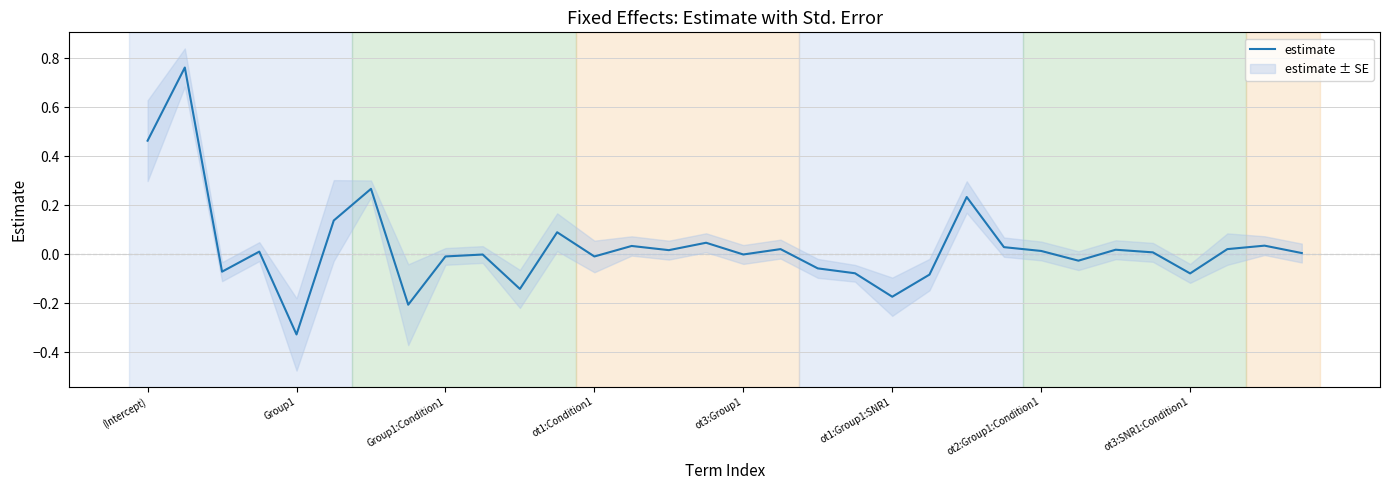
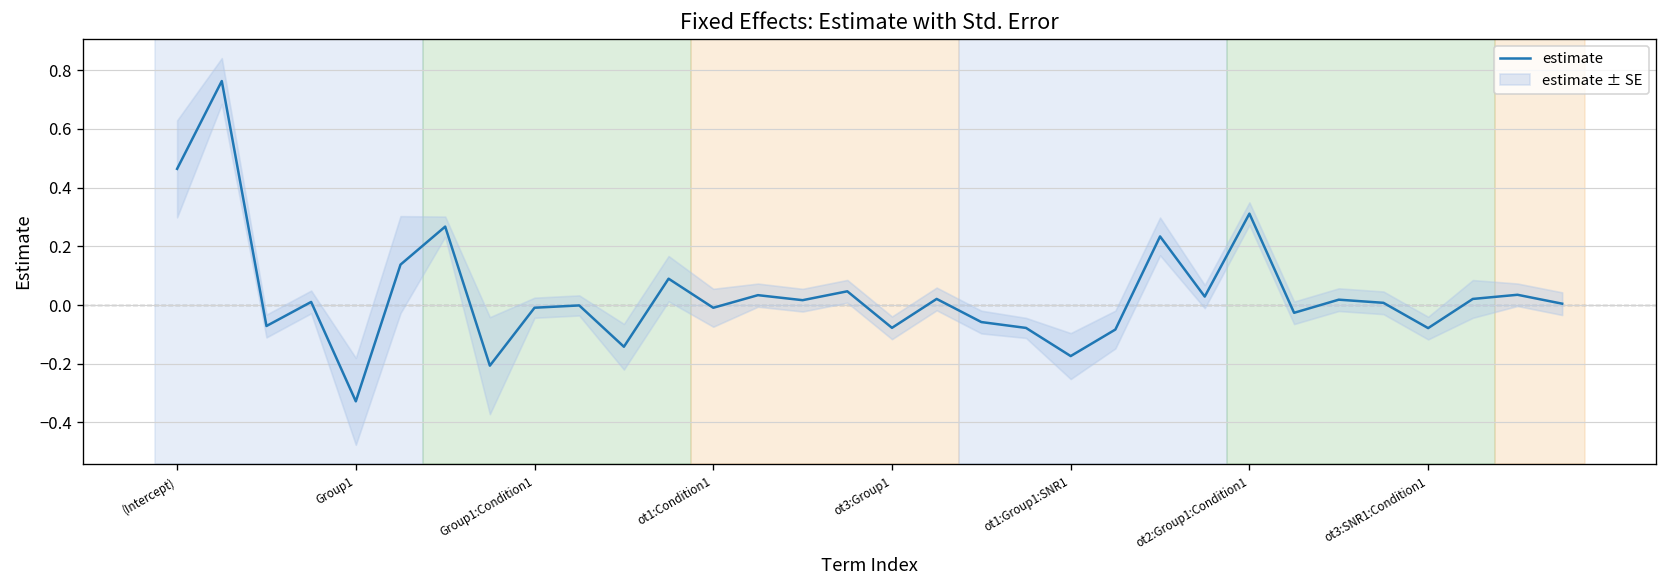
  {
    "estimate": {
      "(Intercept)": 0.46,
      "Group1": -0.33,
      "Group1:Condition1": -0.01,
      "ot1:Condition1": -0.01,
-     "ot3:Group1": 0.00,
+     "ot3:Group1": -0.08,
      "ot1:Group1:SNR1": -0.17,
-     "ot2:Group1:Condition1": 0.01,
+     "ot2:Group1:Condition1": 0.31,
      "ot3:SNR1:Condition1": -0.08
    }
  }
